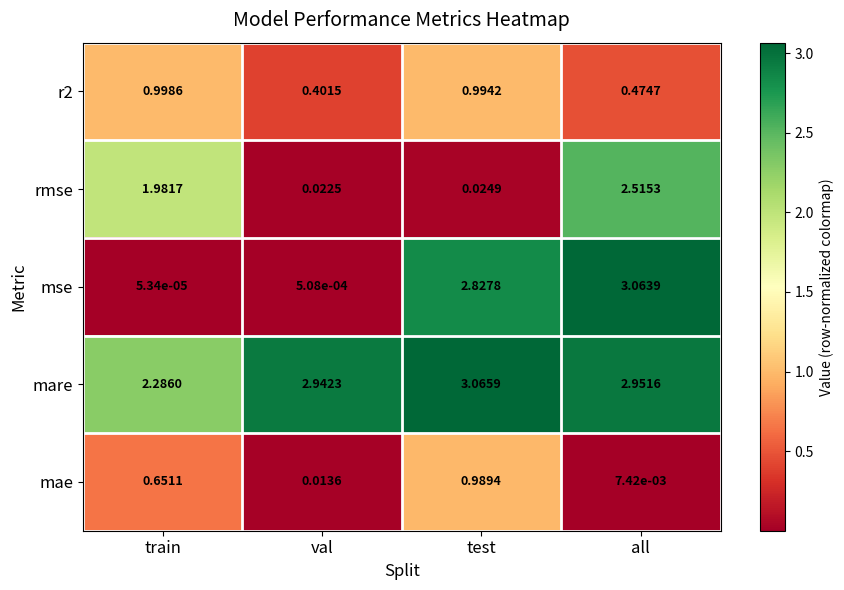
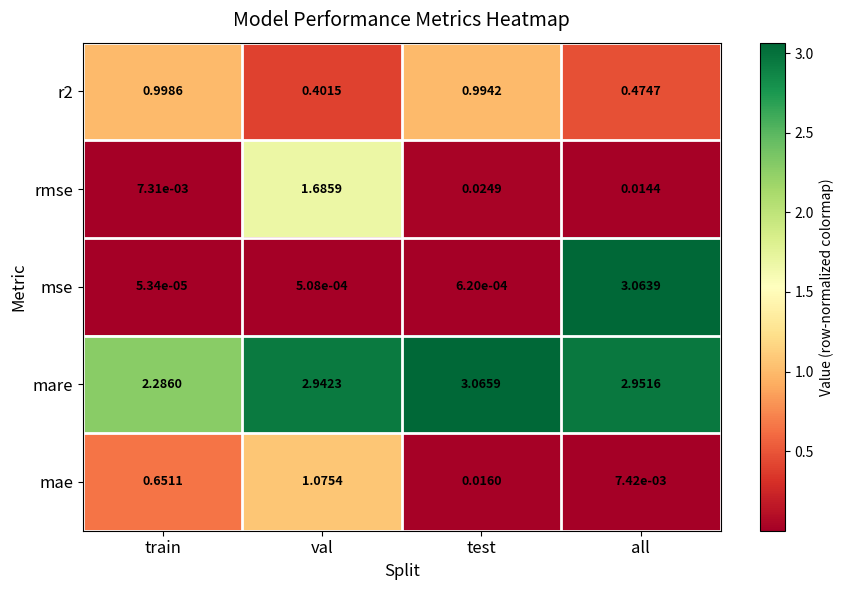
  {
    "r2": {
      "train": "0.9986",
      "val": "0.4015",
      "test": "0.9942",
      "all": "0.4747"
    },
    "rmse": {
-     "train": "1.9817",
-     "val": "0.0225",
+     "train": "7.31e-03",
+     "val": "1.6859",
      "test": "0.0249",
-     "all": "2.5153"
+     "all": "0.0144"
    },
    "mse": {
      "train": "5.34e-05",
      "val": "5.08e-04",
-     "test": "2.8278",
+     "test": "6.20e-04",
      "all": "3.0639"
    },
    "mare": {
      "train": "2.2860",
      "val": "2.9423",
      "test": "3.0659",
      "all": "2.9516"
    },
    "mae": {
      "train": "0.6511",
-     "val": "0.0136",
-     "test": "0.9894",
+     "val": "1.0754",
+     "test": "0.0160",
      "all": "7.42e-03"
    }
  }
